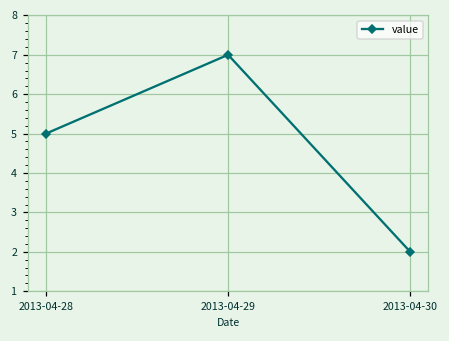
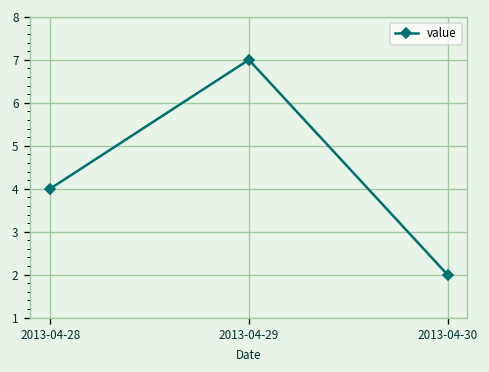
  {
-   "2013-04-28": 5,
+   "2013-04-28": 4,
    "2013-04-29": 7,
    "2013-04-30": 2
  }
